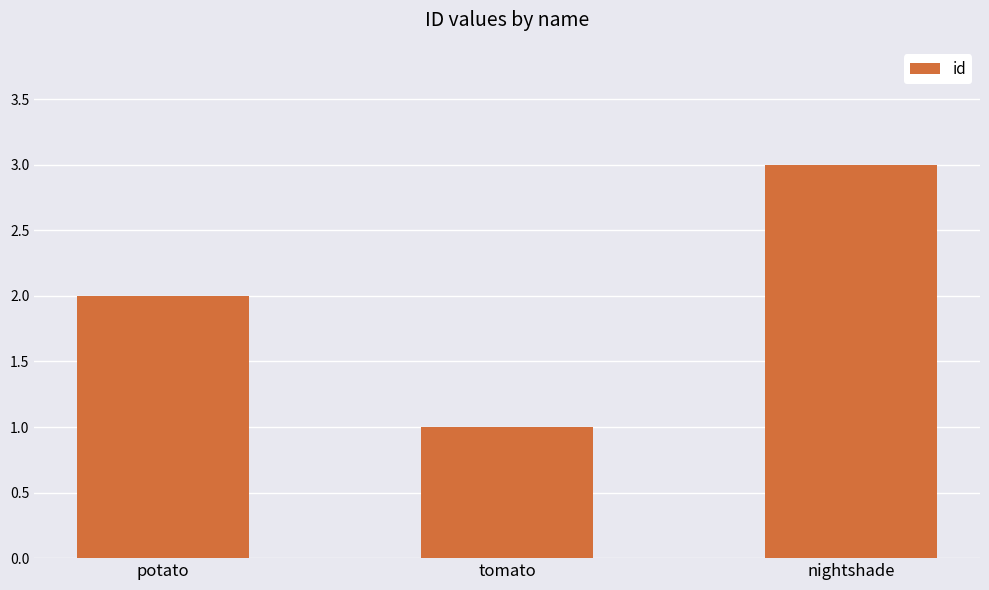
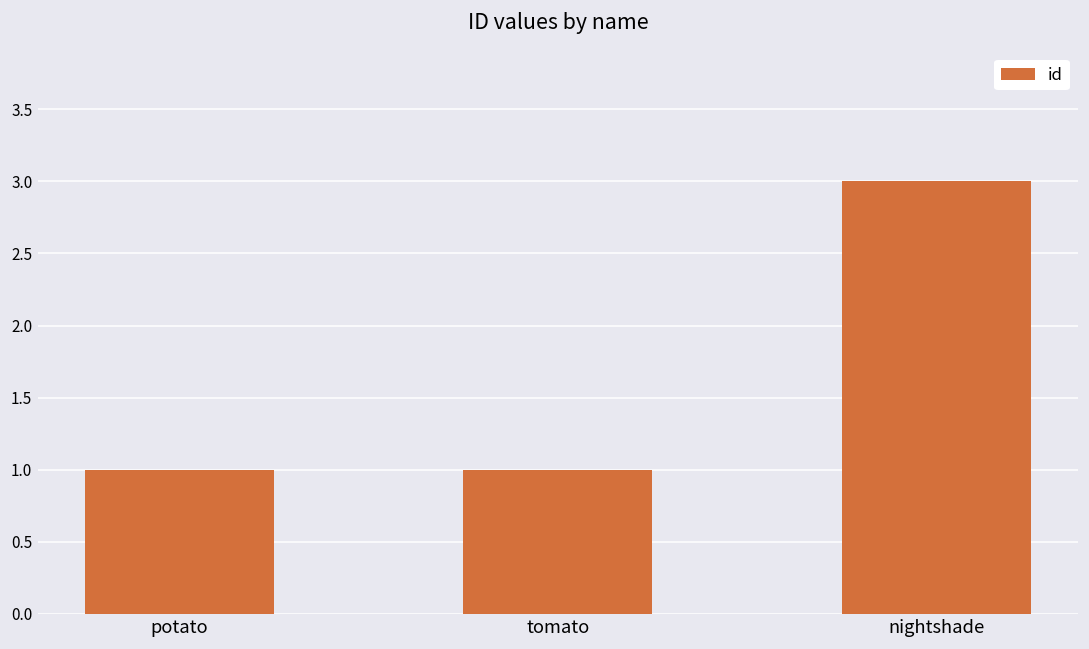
  {
-   "potato": 2,
+   "potato": 1,
    "tomato": 1,
    "nightshade": 3
  }
